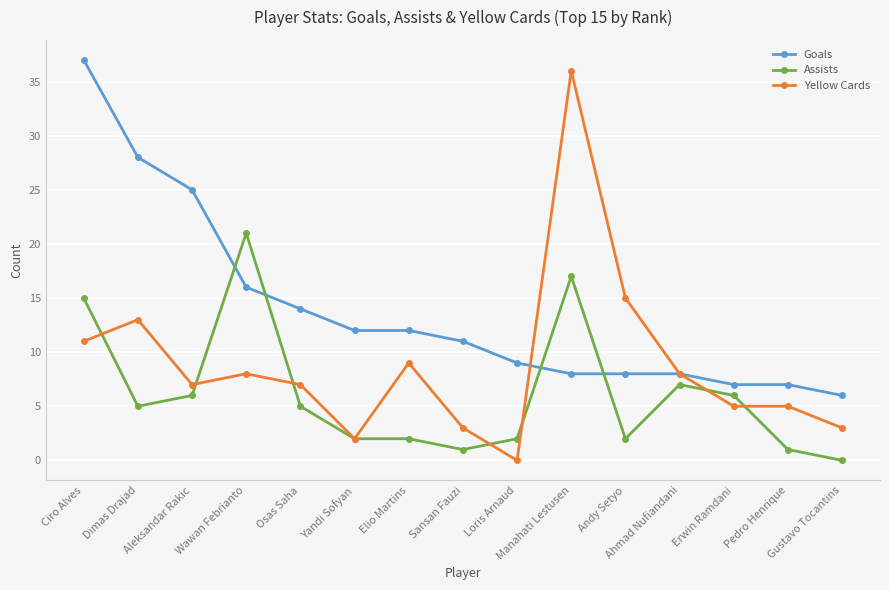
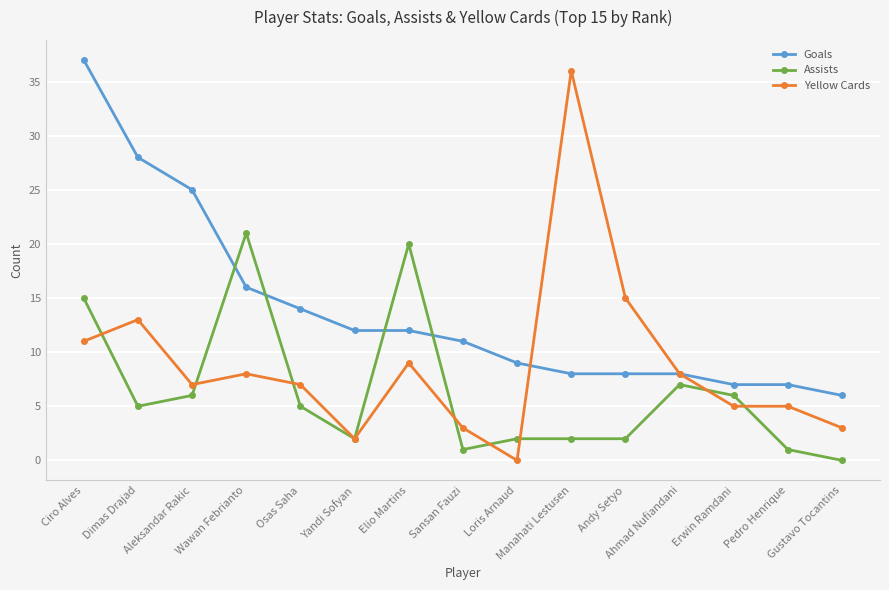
  {
    "Goals": {
      "Ciro Alves": 37,
      "Dimas Drajad": 28,
      "Aleksandar Rakic": 25,
      "Wawan Febrianto": 16,
      "Osas Saha": 14,
      "Yandi Sofyan": 12,
      "Elio Martins": 12,
      "Sansan Fauzi": 11,
      "Loris Arnaud": 9,
      "Manahati Lestusen": 8,
      "Andy Setyo": 8,
      "Erwin Ramdani": 7,
      "Pedro Henrique": 7,
      "Gustavo Tocantins": 6
    },
    "Assists": {
      "Ciro Alves": 15,
      "Dimas Drajad": 5,
      "Aleksandar Rakic": 6,
      "Wawan Febrianto": 21,
      "Osas Saha": 5,
-     "Elio Martins": 2,
+     "Elio Martins": 20,
      "Sansan Fauzi": 1,
      "Loris Arnaud": 2,
-     "Manahati Lestusen": 17,
+     "Manahati Lestusen": 2,
      "Andy Setyo": 2,
      "Ahmad Nufiandani": 7,
      "Erwin Ramdani": 6,
      "Pedro Henrique": 1,
      "Gustavo Tocantins": 0
    },
    "Yellow Cards": {
      "Ciro Alves": 11,
      "Dimas Drajad": 13,
      "Aleksandar Rakic": 7,
      "Wawan Febrianto": 8,
      "Osas Saha": 7,
      "Elio Martins": 9,
      "Sansan Fauzi": 3,
      "Loris Arnaud": 0,
      "Manahati Lestusen": 36,
      "Andy Setyo": 15,
      "Erwin Ramdani": 5,
      "Pedro Henrique": 5,
      "Gustavo Tocantins": 3
    }
  }
